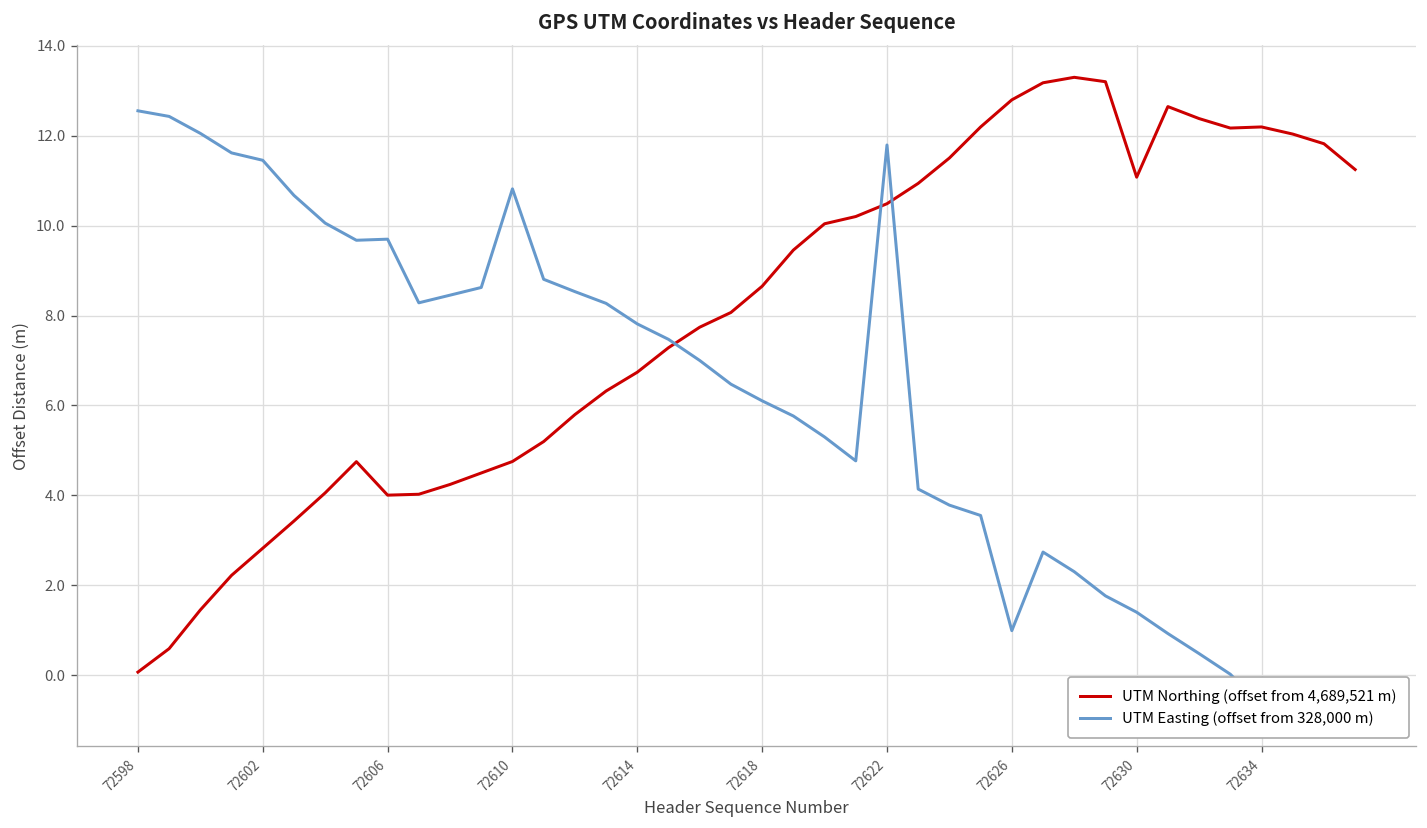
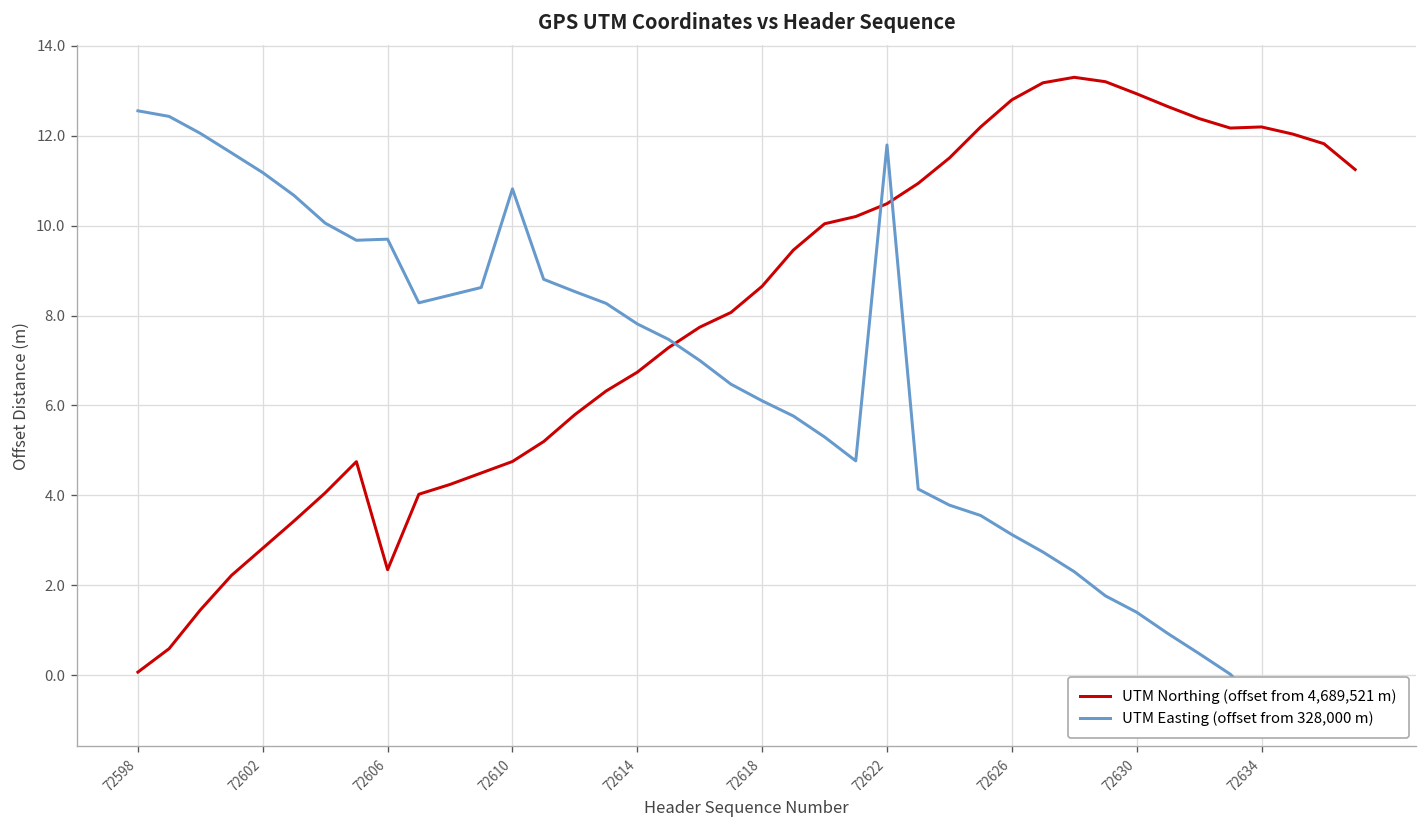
  {
    "UTM Northing (offset from 4,689,521 m)": {
      "72598": 0.1,
      "72602": 2.8,
-     "72606": 4.0,
+     "72606": 2.3,
      "72610": 4.8,
      "72614": 6.7,
      "72618": 8.7,
      "72622": 10.5,
      "72626": 12.8,
-     "72630": 11.1,
+     "72630": 12.9,
      "72634": 12.2
    },
    "UTM Easting (offset from 328,000 m)": {
      "72598": 12.6,
-     "72602": 11.5,
+     "72602": 11.2,
      "72606": 9.7,
      "72610": 10.8,
      "72614": 7.8,
      "72618": 6.1,
      "72622": 11.8,
-     "72626": 1.0,
+     "72626": 3.1,
      "72630": 1.4
    }
  }
